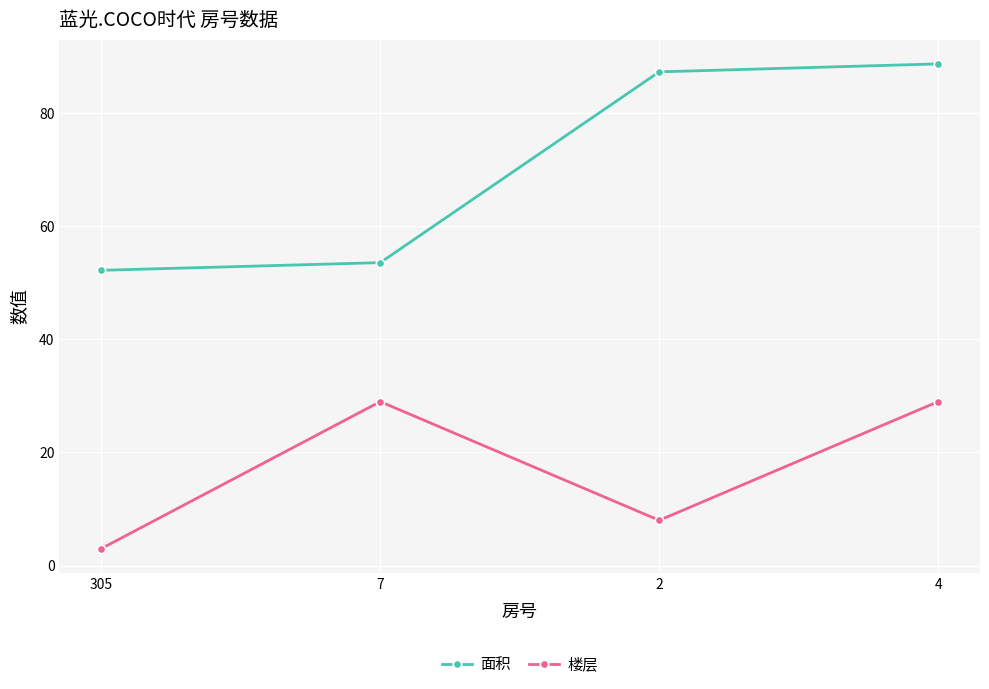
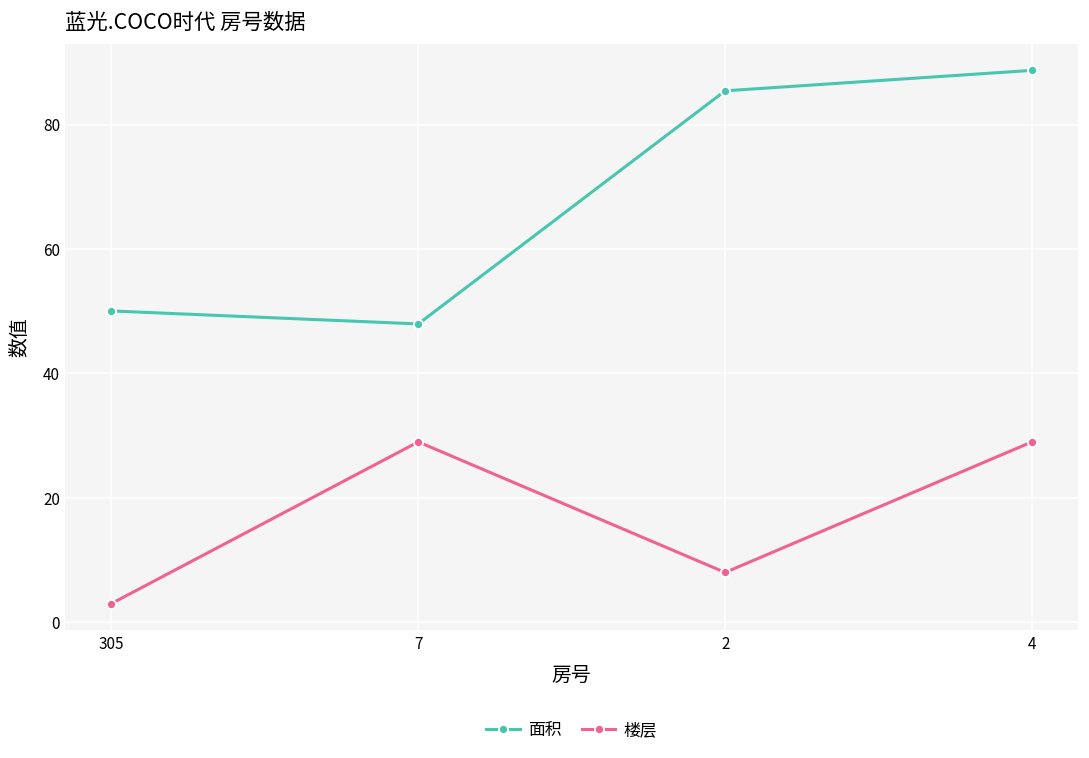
  {
    "面积": {
-     "305": 52,
-     "7": 54,
-     "2": 87,
+     "305": 50,
+     "7": 48,
+     "2": 85,
      "4": 89
    },
    "楼层": {
      "305": 3,
      "7": 29,
      "2": 8,
      "4": 29
    }
  }
